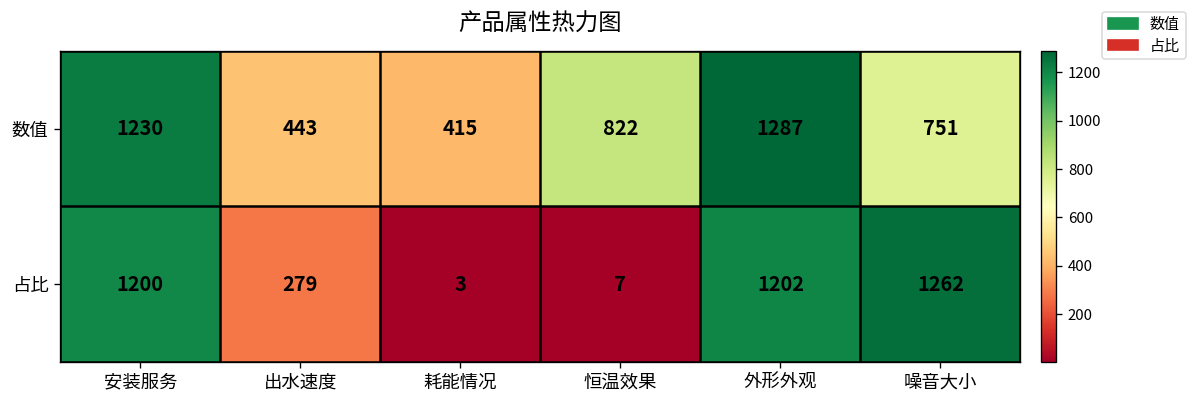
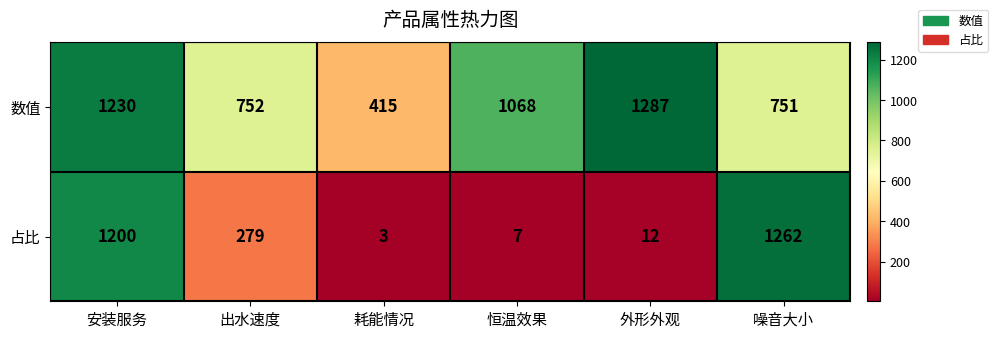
  {
    "数值": {
      "安装服务": 1230,
-     "出水速度": 443,
+     "出水速度": 752,
      "耗能情况": 415,
-     "恒温效果": 822,
+     "恒温效果": 1068,
      "外形外观": 1287,
      "噪音大小": 751
    },
    "占比": {
      "安装服务": 1200,
      "出水速度": 279,
      "耗能情况": 3,
      "恒温效果": 7,
-     "外形外观": 1202,
+     "外形外观": 12,
      "噪音大小": 1262
    }
  }
